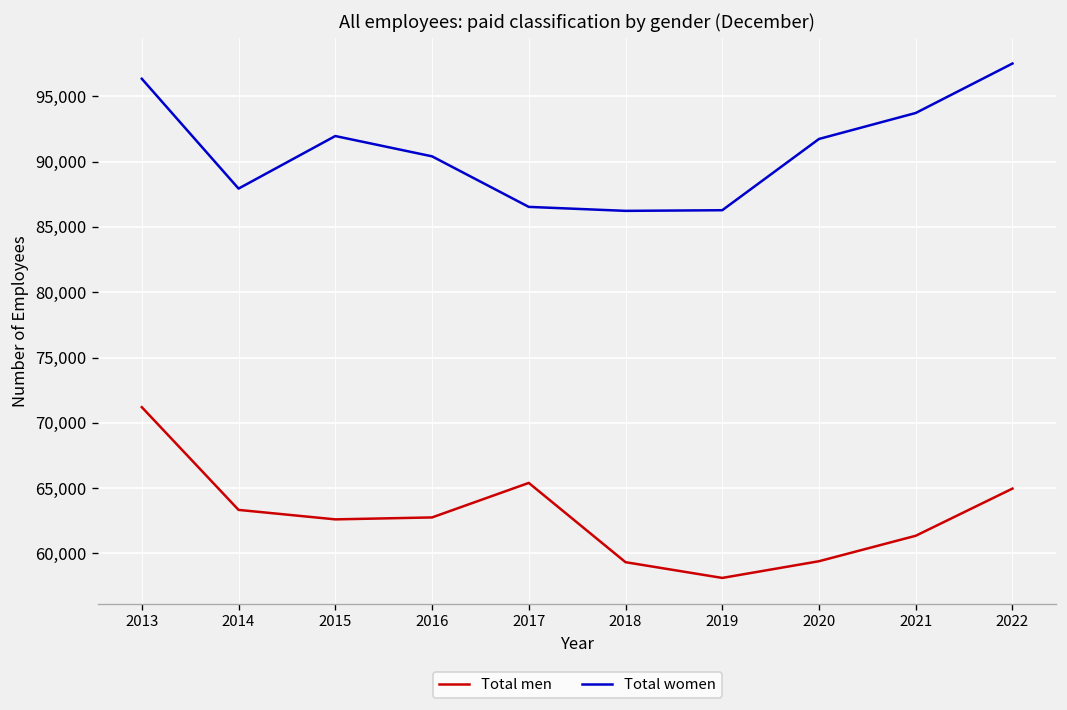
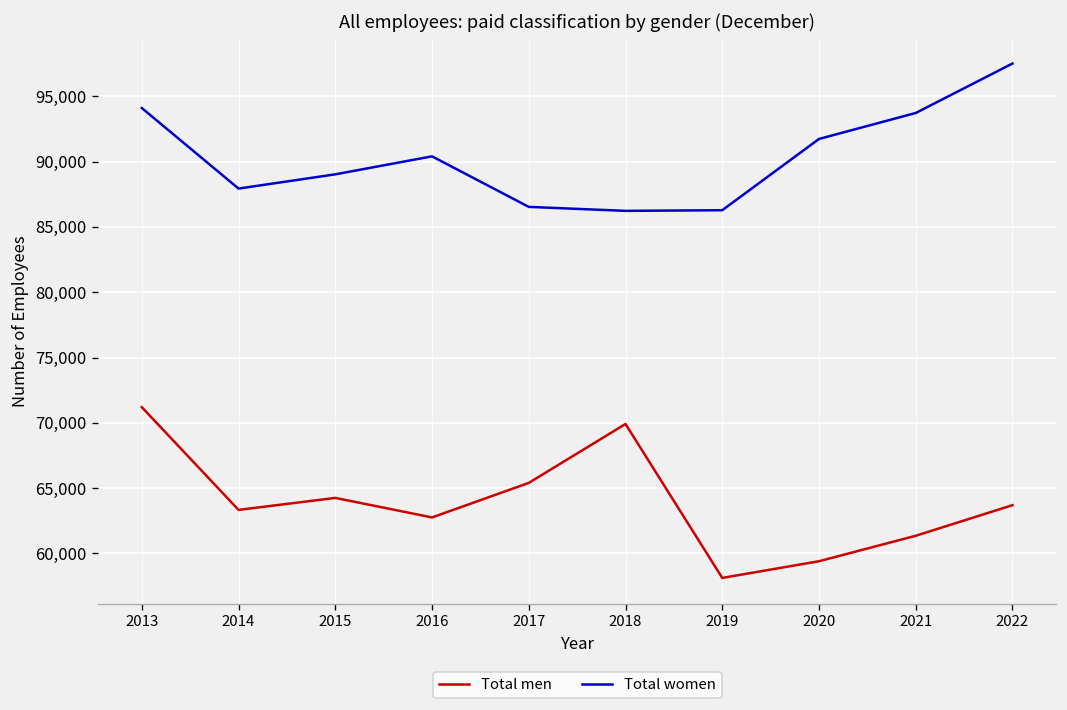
  {
    "Total men": {
      "2013": "71,200",
      "2014": "63,300",
-     "2015": "62,600",
+     "2015": "64,300",
      "2016": "62,800",
      "2017": "65,400",
-     "2018": "59,300",
+     "2018": "69,900",
      "2019": "58,100",
      "2020": "59,400",
      "2021": "61,400",
-     "2022": "65,000"
+     "2022": "63,700"
    },
    "Total women": {
-     "2013": "96,300",
+     "2013": "94,100",
      "2014": "87,900",
-     "2015": "92,000",
+     "2015": "89,000",
      "2016": "90,400",
      "2017": "86,500",
      "2018": "86,200",
      "2019": "86,300",
      "2020": "91,700",
      "2021": "93,700",
      "2022": "97,500"
    }
  }
